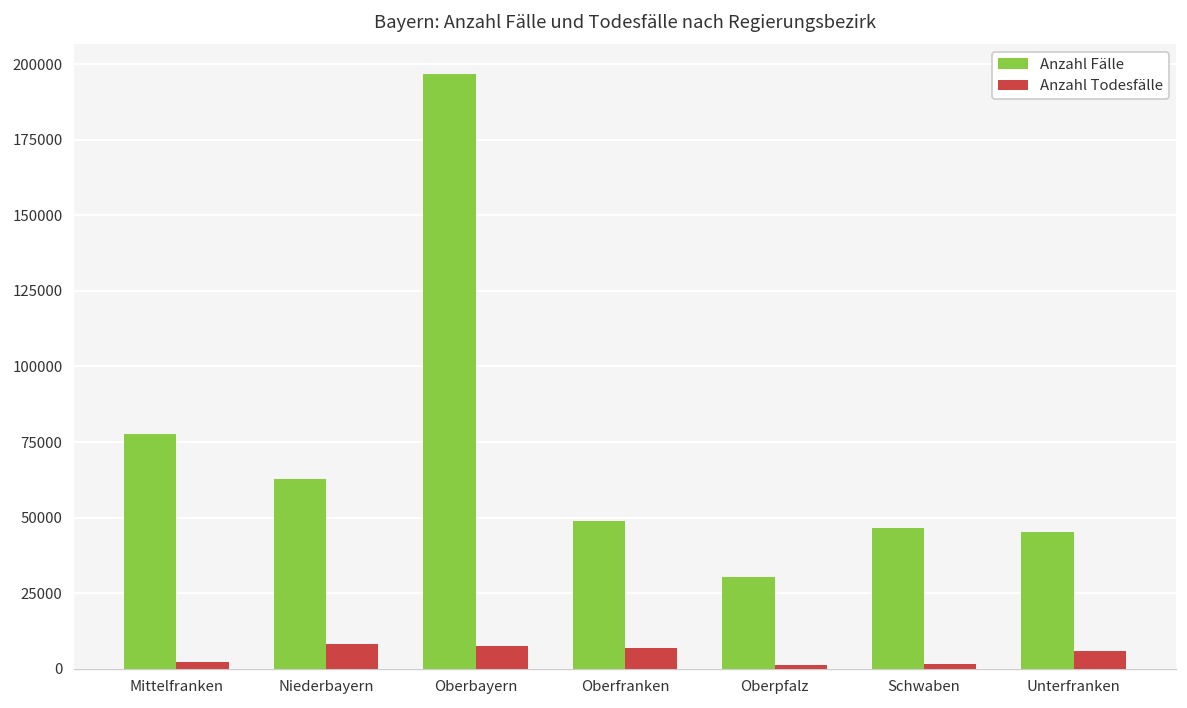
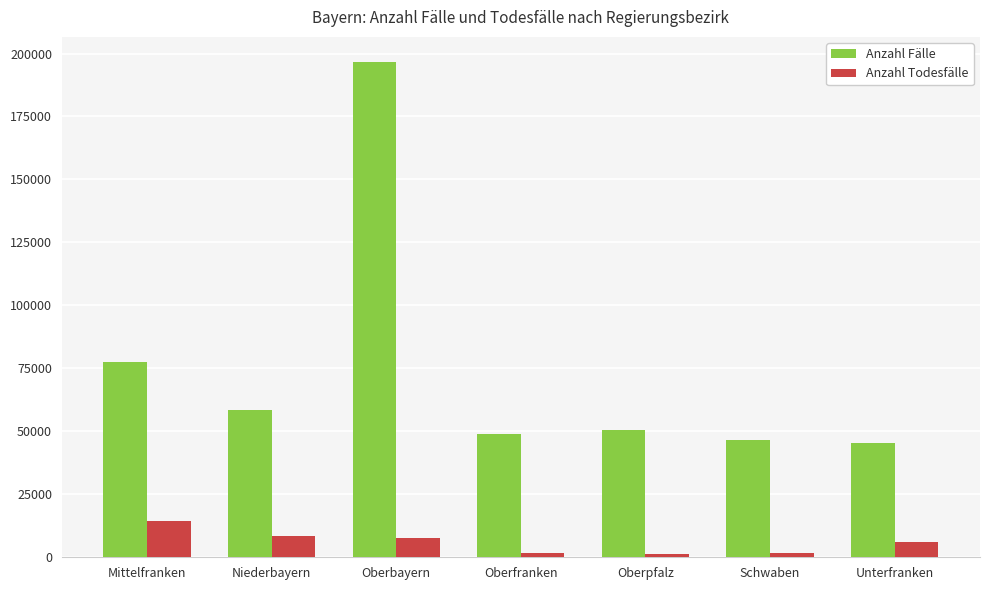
  {
    "Anzahl Fälle": {
      "Mittelfranken": 78000,
-     "Niederbayern": 63000,
+     "Niederbayern": 59000,
      "Oberbayern": 197000,
      "Oberfranken": 49000,
-     "Oberpfalz": 30000,
+     "Oberpfalz": 50000,
      "Schwaben": 47000,
      "Unterfranken": 45000
    },
    "Anzahl Todesfälle": {
-     "Mittelfranken": 2000,
+     "Mittelfranken": 14000,
      "Niederbayern": 8000,
      "Oberbayern": 8000,
-     "Oberfranken": 7000,
+     "Oberfranken": 2000,
      "Oberpfalz": 1000,
      "Schwaben": 2000,
      "Unterfranken": 6000
    }
  }
